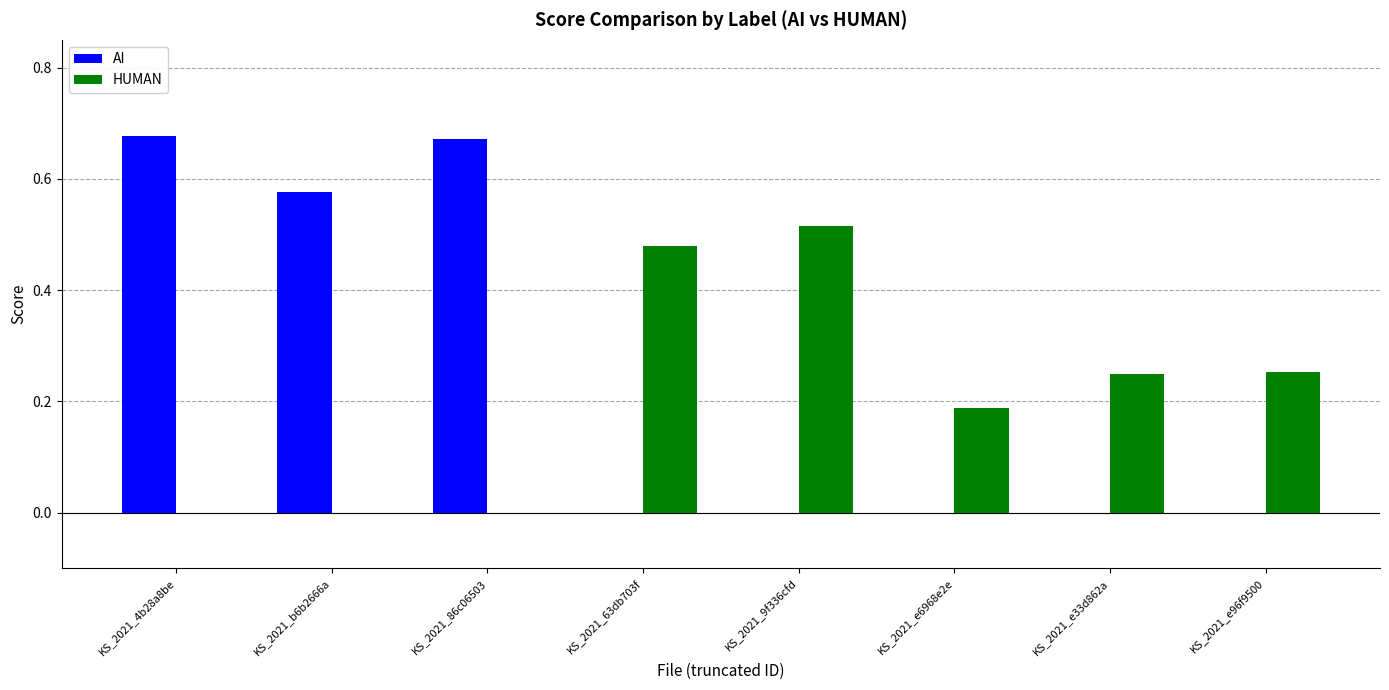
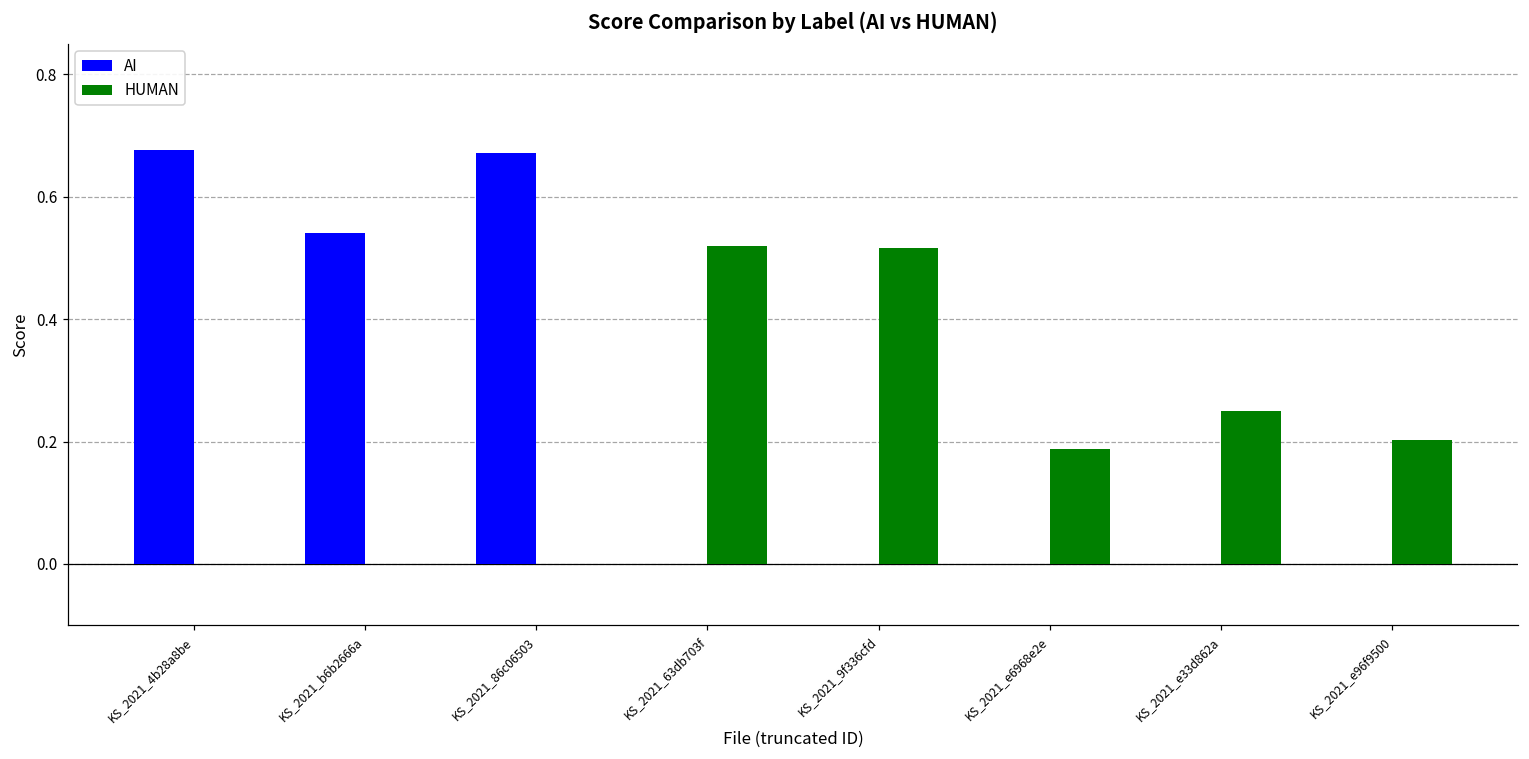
  {
    "AI": {
      "KS_2021_4b28a8be": 0.68,
-     "KS_2021_b6b2666a": 0.58,
+     "KS_2021_b6b2666a": 0.54,
      "KS_2021_86c06503": 0.67,
      "KS_2021_63db703f": 0.00,
      "KS_2021_9f336cfd": 0.00,
      "KS_2021_e6968e2e": 0.00,
      "KS_2021_e33d862a": 0.00,
      "KS_2021_e96f9500": 0.00
    },
    "HUMAN": {
      "KS_2021_4b28a8be": 0.00,
      "KS_2021_b6b2666a": 0.00,
      "KS_2021_86c06503": 0.00,
-     "KS_2021_63db703f": 0.48,
+     "KS_2021_63db703f": 0.52,
      "KS_2021_9f336cfd": 0.52,
      "KS_2021_e6968e2e": 0.19,
      "KS_2021_e33d862a": 0.25,
-     "KS_2021_e96f9500": 0.25
+     "KS_2021_e96f9500": 0.20
    }
  }
